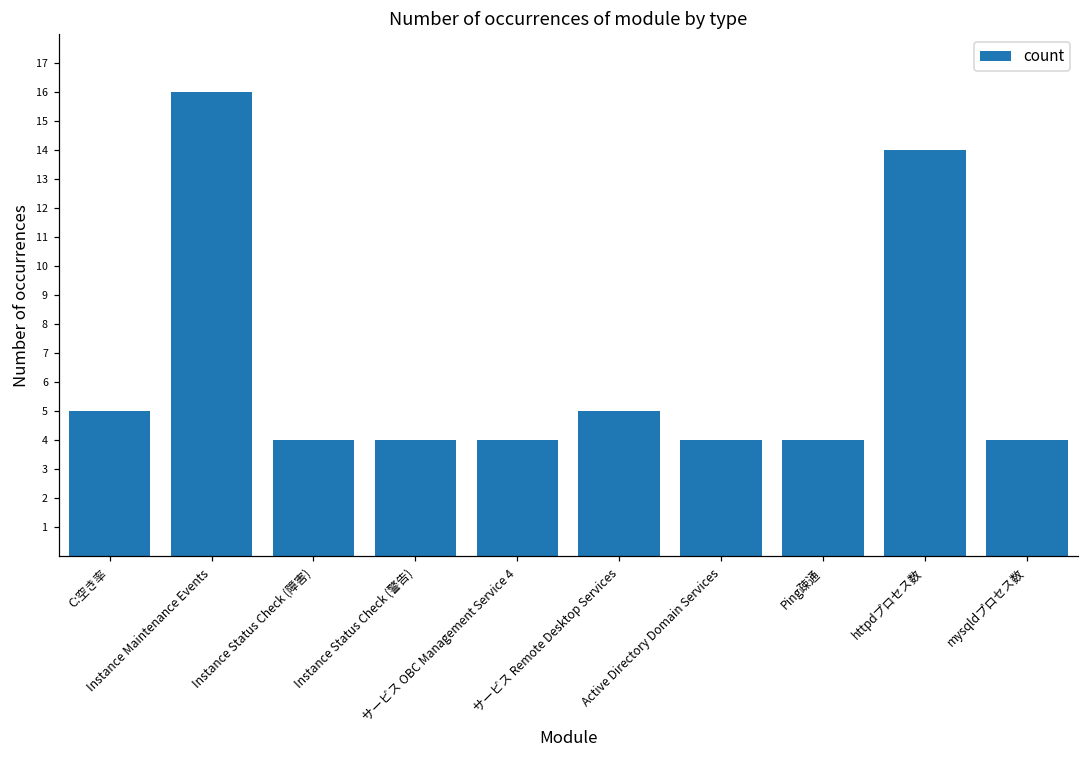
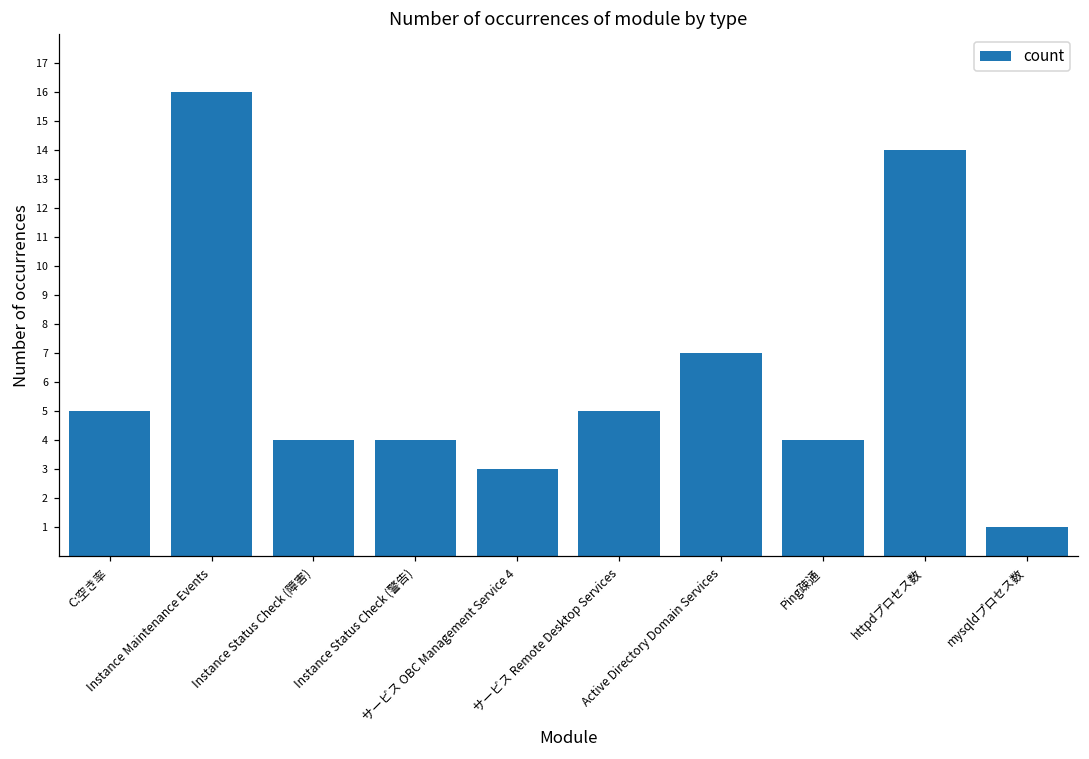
  {
    "C:空き率": 5,
    "Instance Maintenance Events": 16,
    "Instance Status Check (障害)": 4,
    "Instance Status Check (警告)": 4,
-   "サービス OBC Management Service 4": 4,
+   "サービス OBC Management Service 4": 3,
    "サービス Remote Desktop Services": 5,
-   "Active Directory Domain Services": 4,
+   "Active Directory Domain Services": 7,
    "Ping疎通": 4,
    "httpdプロセス数": 14,
-   "mysqldプロセス数": 4
+   "mysqldプロセス数": 1
  }
